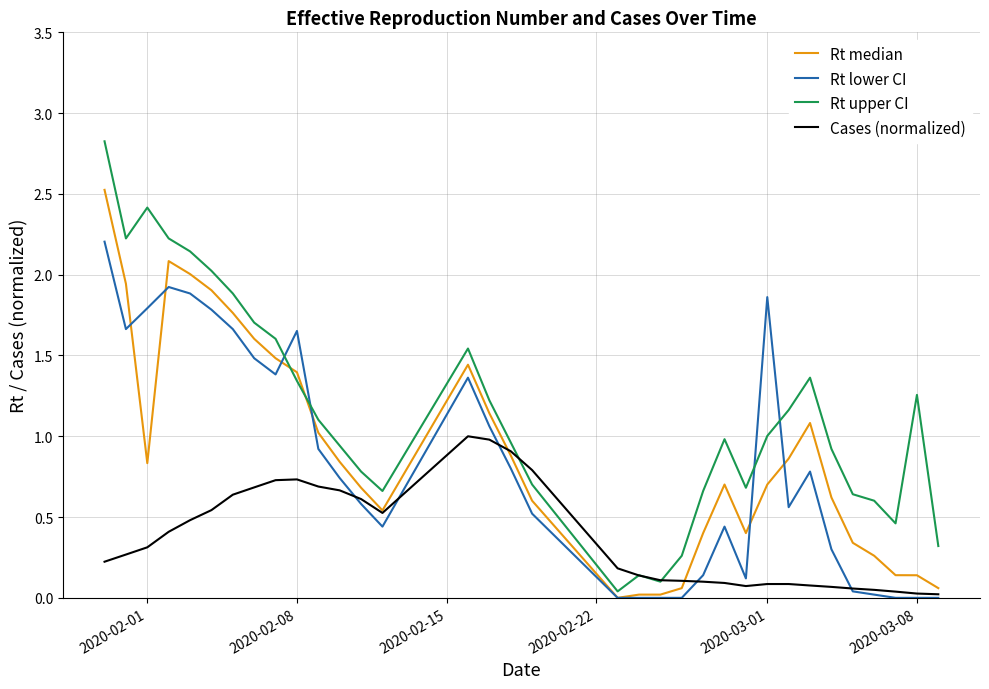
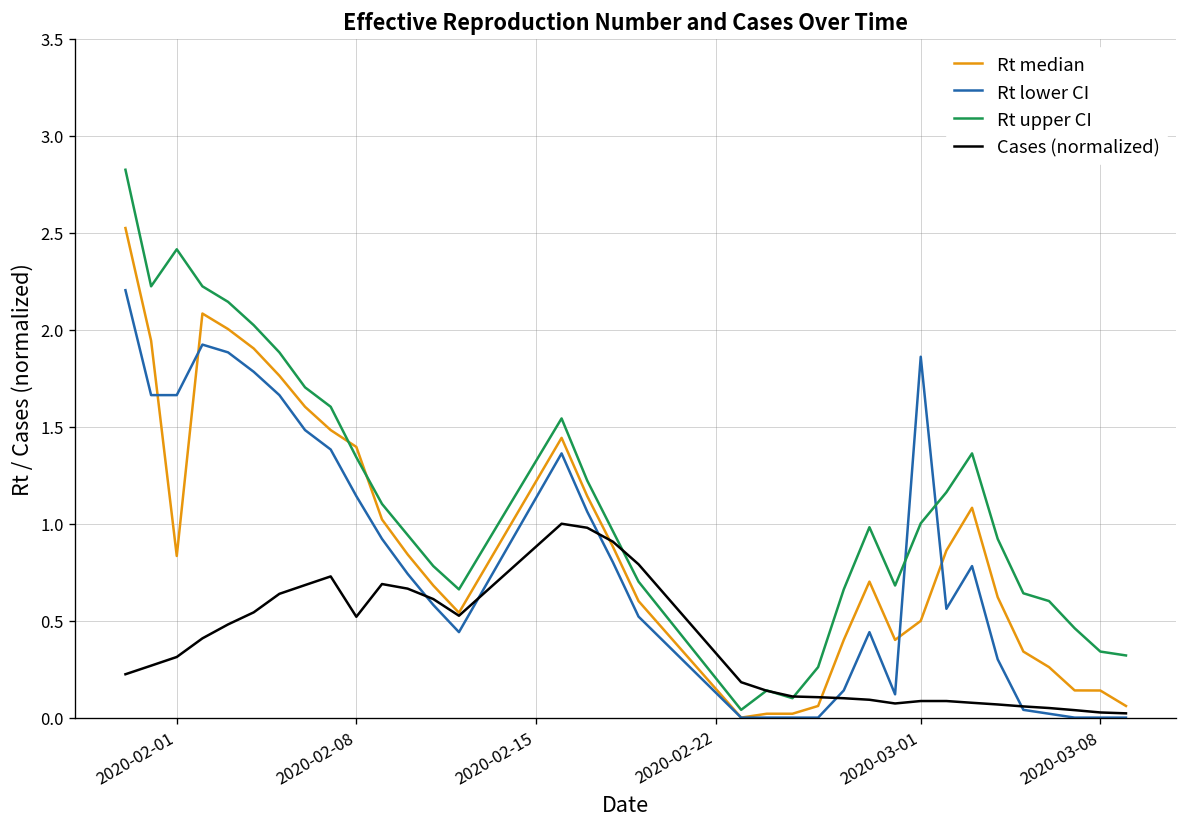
  {
    "Rt median": {
      "2020-02-01": 0.83,
      "2020-02-08": 1.40,
-     "2020-03-01": 0.70,
+     "2020-03-01": 0.50,
      "2020-03-08": 0.14
    },
    "Rt lower CI": {
-     "2020-02-01": 1.79,
-     "2020-02-08": 1.65,
+     "2020-02-01": 1.66,
+     "2020-02-08": 1.14,
      "2020-03-01": 1.86,
      "2020-03-08": 0.00
    },
    "Rt upper CI": {
      "2020-02-01": 2.42,
      "2020-02-08": 1.34,
      "2020-03-01": 1.00,
-     "2020-03-08": 1.26
+     "2020-03-08": 0.34
    },
    "Cases (normalized)": {
      "2020-02-01": 0.31,
-     "2020-02-08": 0.73,
+     "2020-02-08": 0.52,
      "2020-03-01": 0.09,
      "2020-03-08": 0.03
    }
  }
